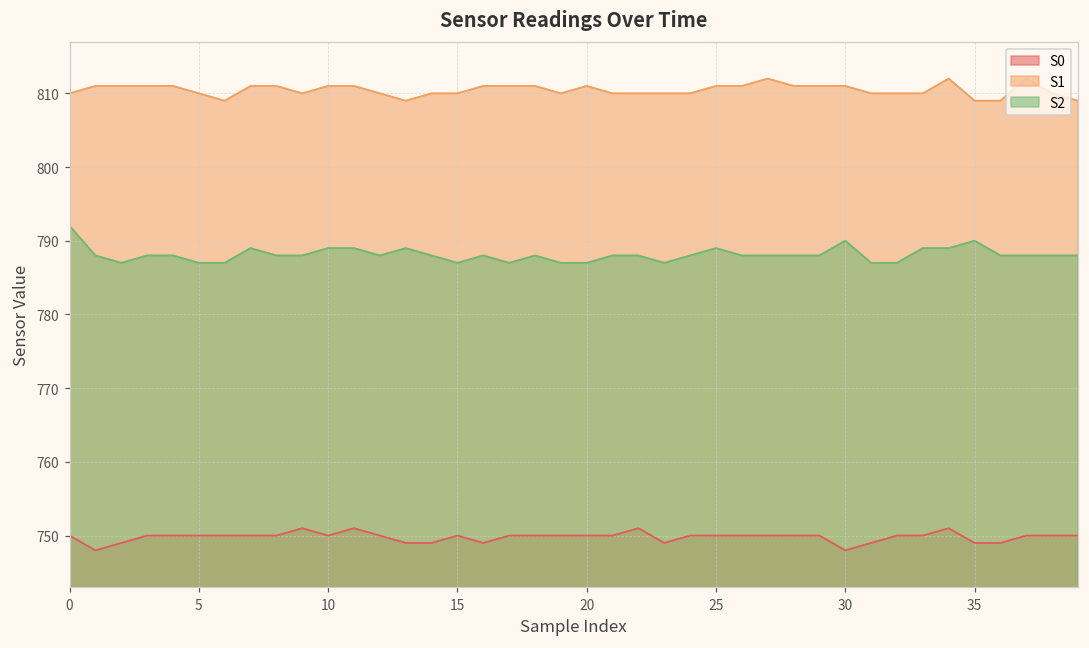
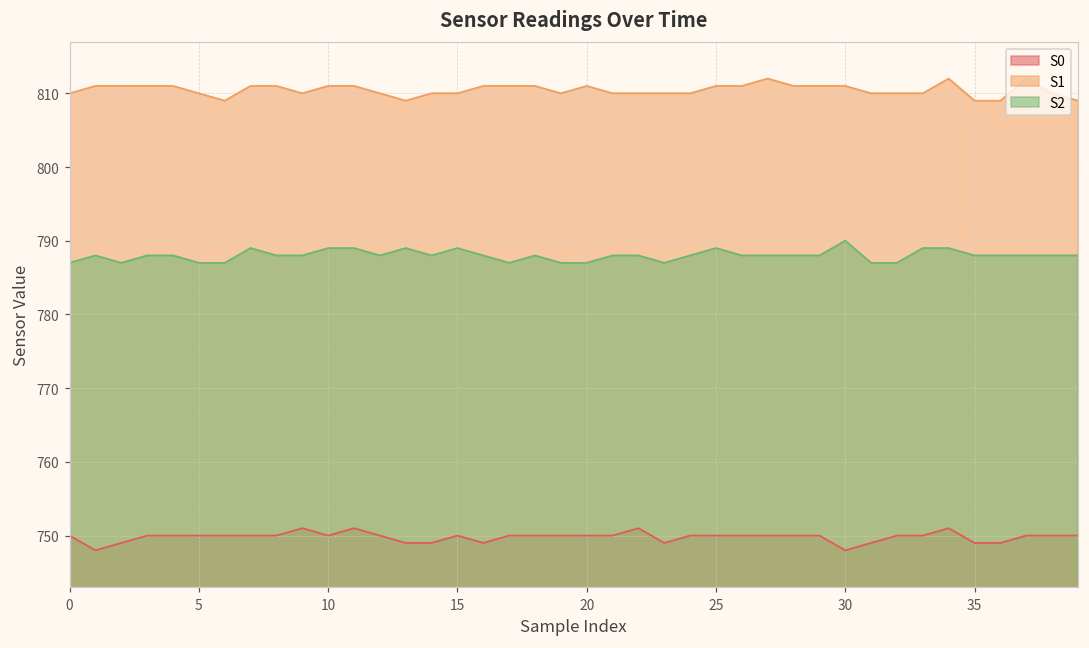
  {
    "S2": {
-     "0": 792,
+     "0": 787,
      "5": 787,
      "10": 789,
-     "15": 787,
+     "15": 789,
      "20": 787,
      "25": 789,
      "30": 790,
-     "35": 790
+     "35": 788
    }
  }
